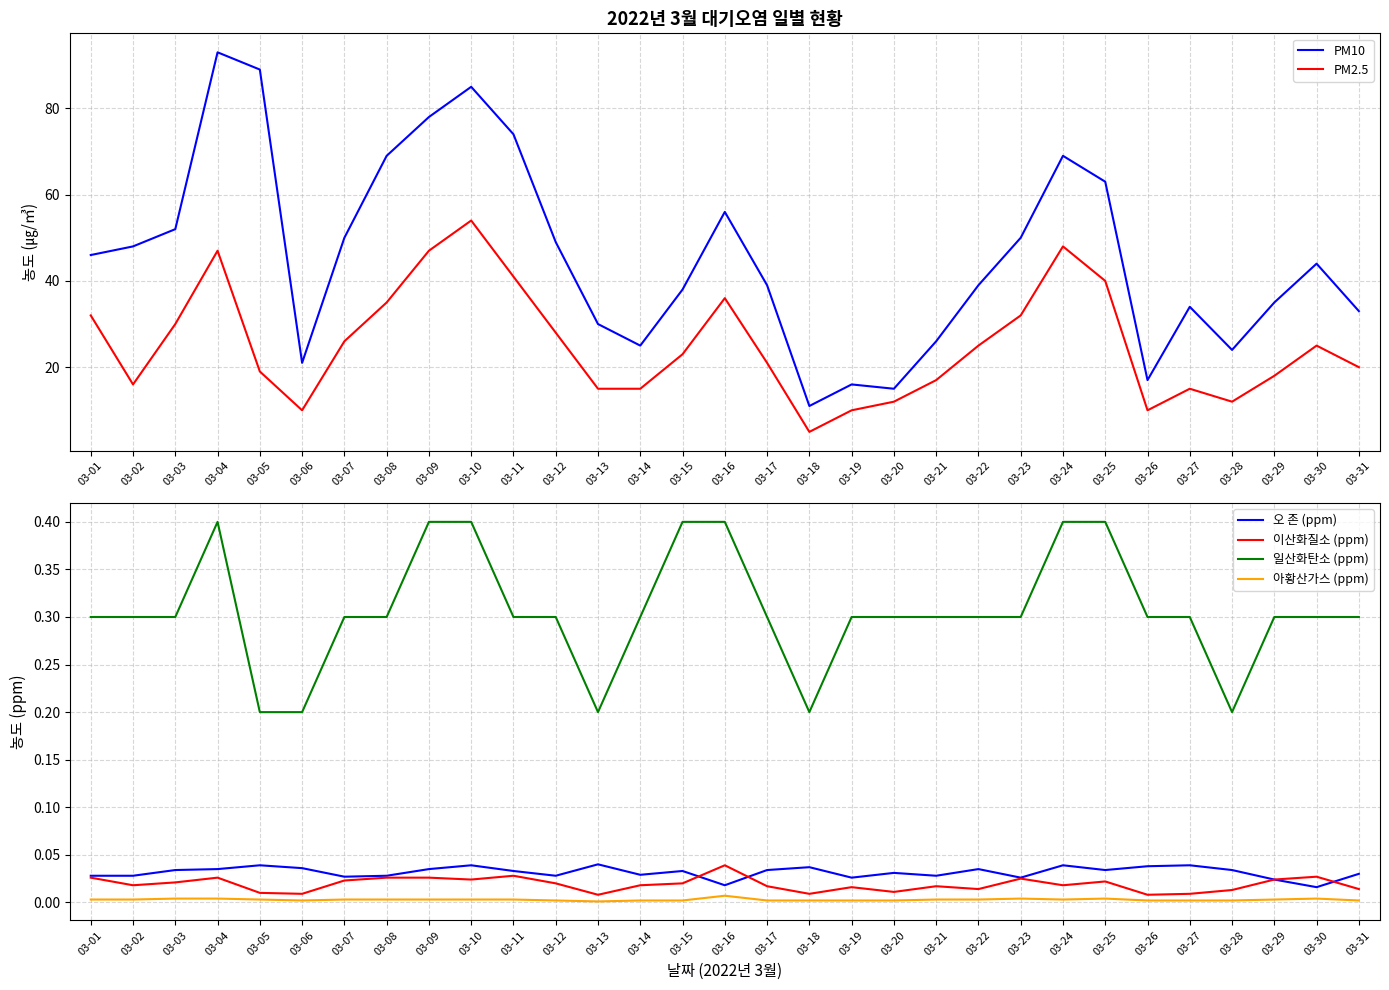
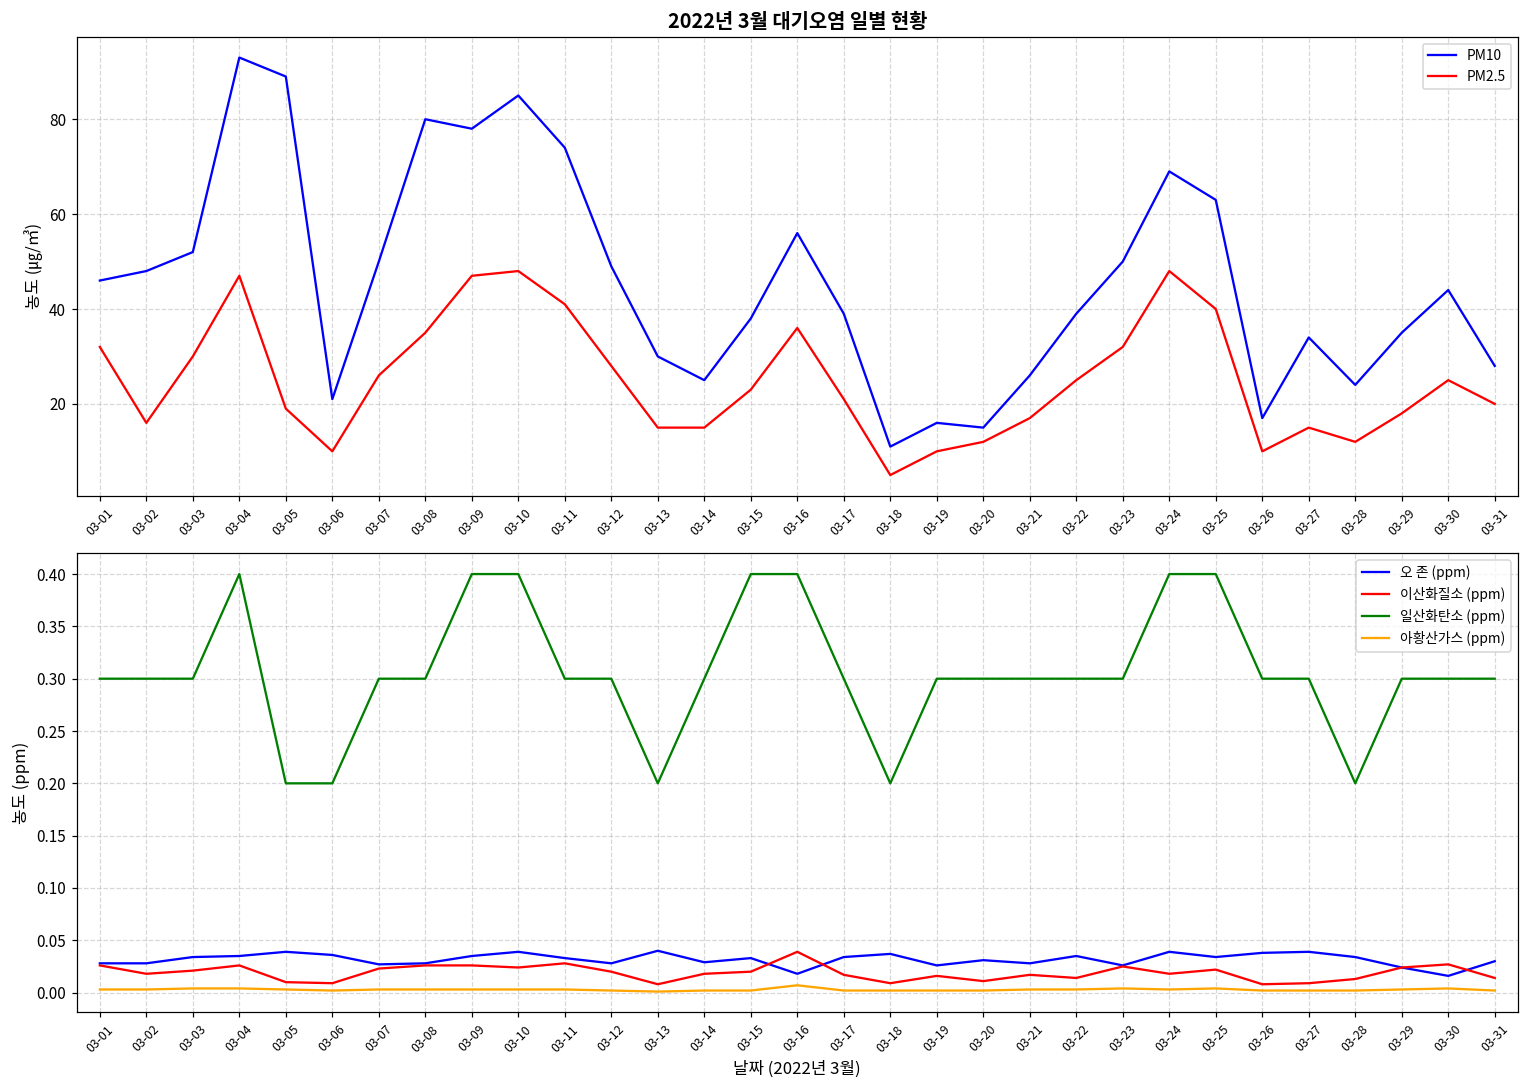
  {
    "2022년 3월 대기오염 일별 현황": {
      "PM10": {
        "03-01": 46,
        "03-02": 48,
        "03-03": 52,
        "03-04": 93,
        "03-05": 89,
        "03-06": 21,
        "03-07": 50,
-       "03-08": 69,
+       "03-08": 80,
        "03-09": 78,
        "03-10": 85,
        "03-11": 74,
        "03-12": 49,
        "03-13": 30,
        "03-14": 25,
        "03-15": 38,
        "03-16": 56,
        "03-17": 39,
        "03-18": 11,
        "03-19": 16,
        "03-20": 15,
        "03-21": 26,
        "03-22": 39,
        "03-23": 50,
        "03-24": 69,
        "03-25": 63,
        "03-26": 17,
        "03-27": 34,
        "03-28": 24,
        "03-29": 35,
        "03-30": 44,
-       "03-31": 33
+       "03-31": 28
      },
      "PM2.5": {
        "03-01": 32,
        "03-02": 16,
        "03-03": 30,
        "03-04": 47,
        "03-05": 19,
        "03-06": 10,
        "03-07": 26,
        "03-08": 35,
        "03-09": 47,
-       "03-10": 54,
+       "03-10": 48,
        "03-11": 41,
        "03-12": 28,
        "03-13": 15,
        "03-14": 15,
        "03-15": 23,
        "03-16": 36,
        "03-17": 21,
        "03-18": 5,
        "03-19": 10,
        "03-20": 12,
        "03-21": 17,
        "03-22": 25,
        "03-23": 32,
        "03-24": 48,
        "03-25": 40,
        "03-26": 10,
        "03-27": 15,
        "03-28": 12,
        "03-29": 18,
        "03-30": 25,
        "03-31": 20
      }
    }
  }
